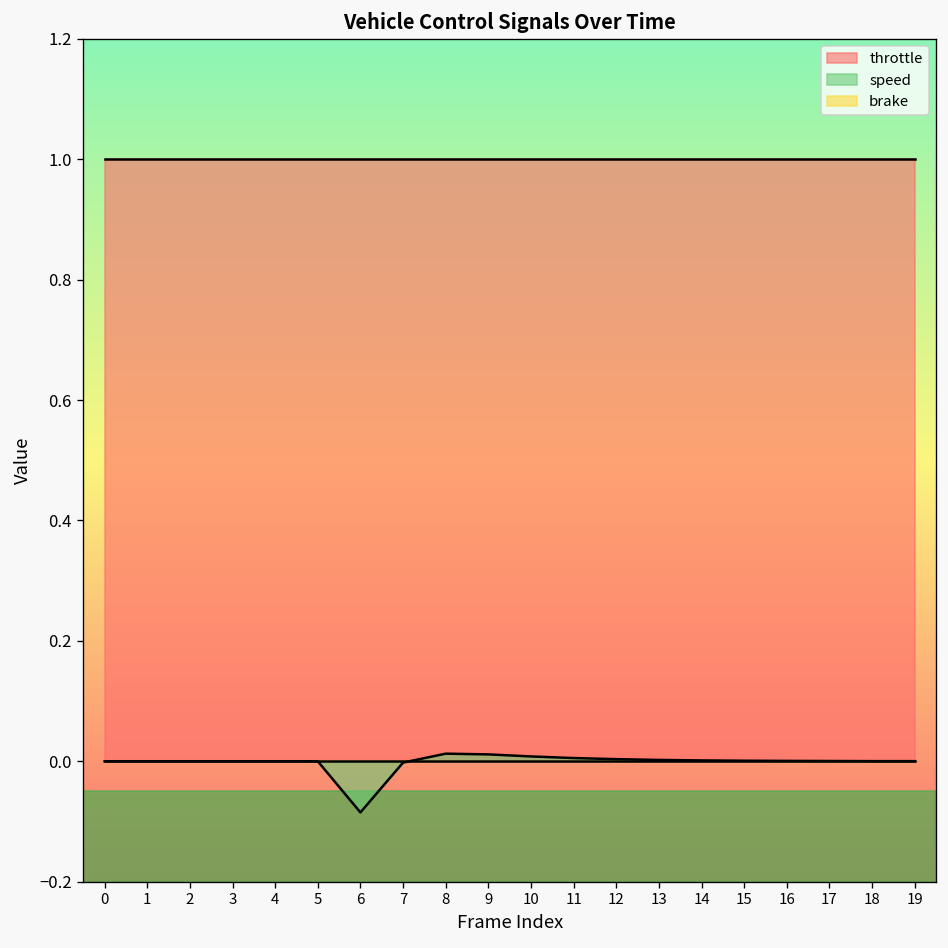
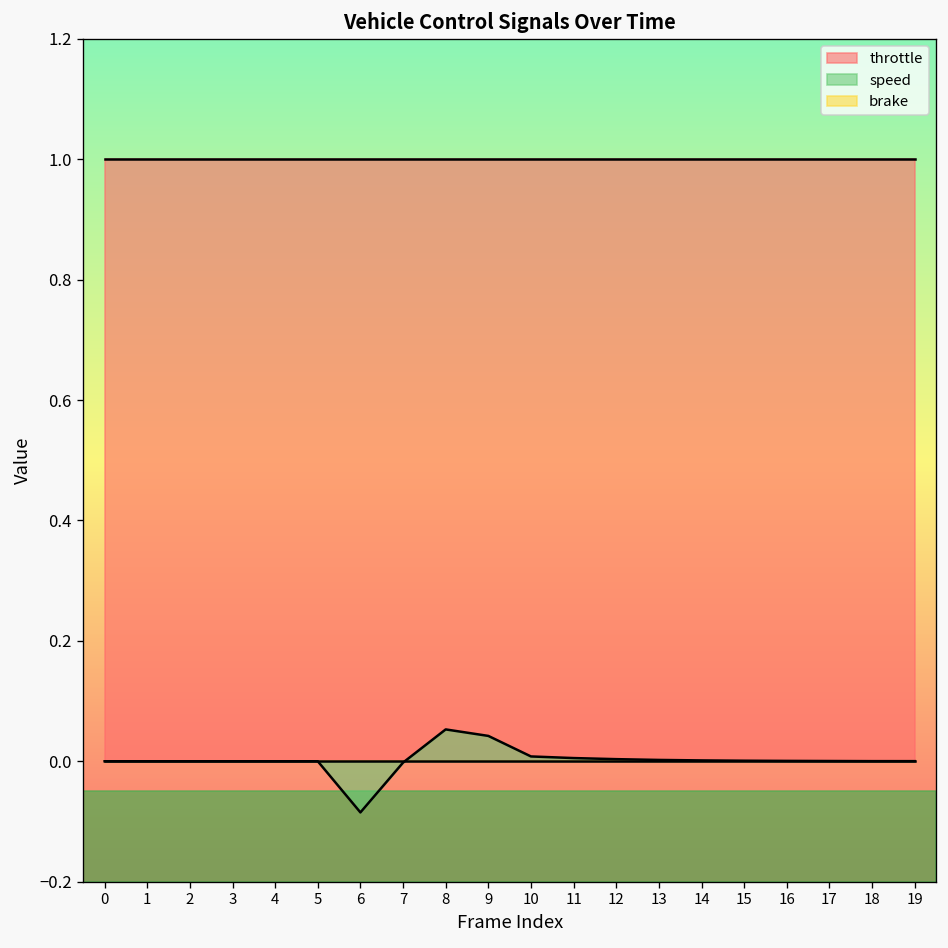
  {
    "throttle": {
      "0": 1.00,
      "1": 1.00,
      "2": 1.00,
      "3": 1.00,
      "4": 1.00,
      "5": 1.00,
      "6": 1.00,
      "7": 1.00,
      "8": 1.00,
      "9": 1.00,
      "10": 1.00,
      "11": 1.00,
      "12": 1.00,
      "13": 1.00,
      "14": 1.00,
      "15": 1.00,
      "16": 1.00,
      "17": 1.00,
      "18": 1.00,
      "19": 1.00
    },
    "speed": {
-     "8": 0.01,
-     "9": 0.01
+     "8": 0.05,
+     "9": 0.04
    },
    "brake": {
      "8": 0.00,
      "9": 0.00,
      "10": 0.00,
      "11": 0.00
    }
  }
